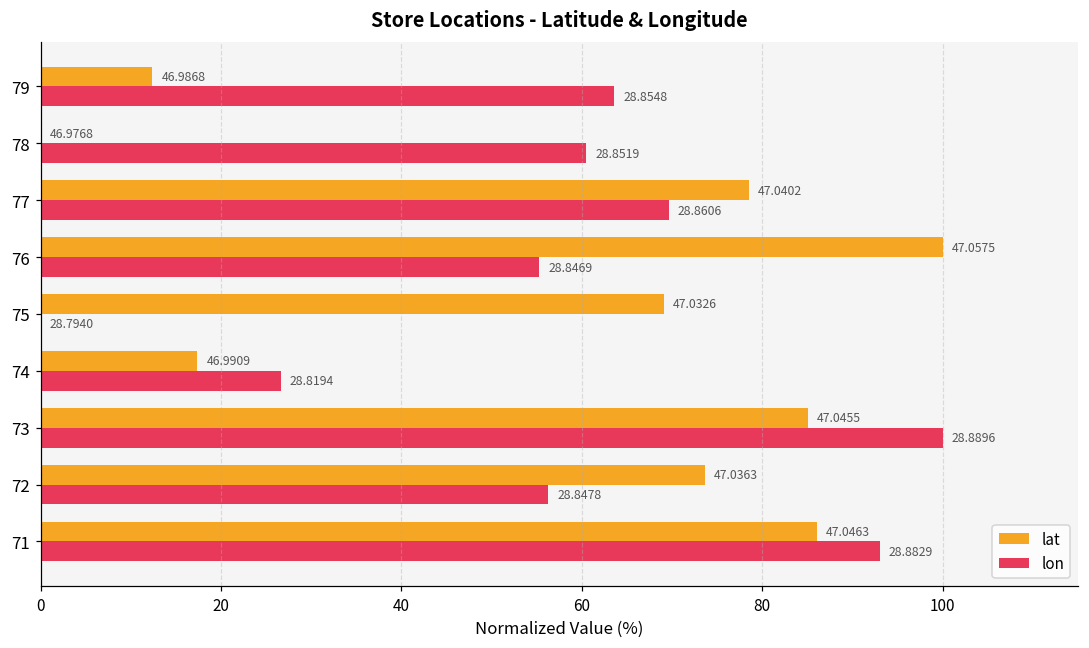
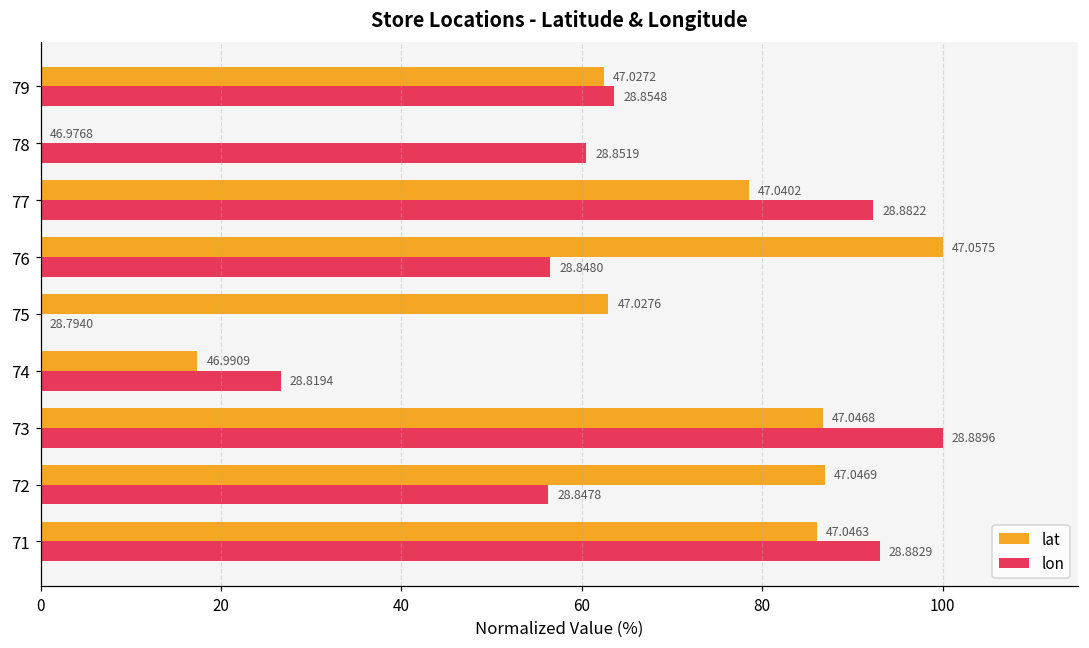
  {
    "lat": {
-     "79": 46.9868,
-     "75": 47.0326,
-     "73": 47.0455,
-     "72": 47.0363
+     "79": 47.0272,
+     "75": 47.0276,
+     "73": 47.0468,
+     "72": 47.0469
    },
    "lon": {
-     "77": 28.8606,
-     "76": 28.8469
+     "77": 28.8822,
+     "76": 28.8480
    }
  }
